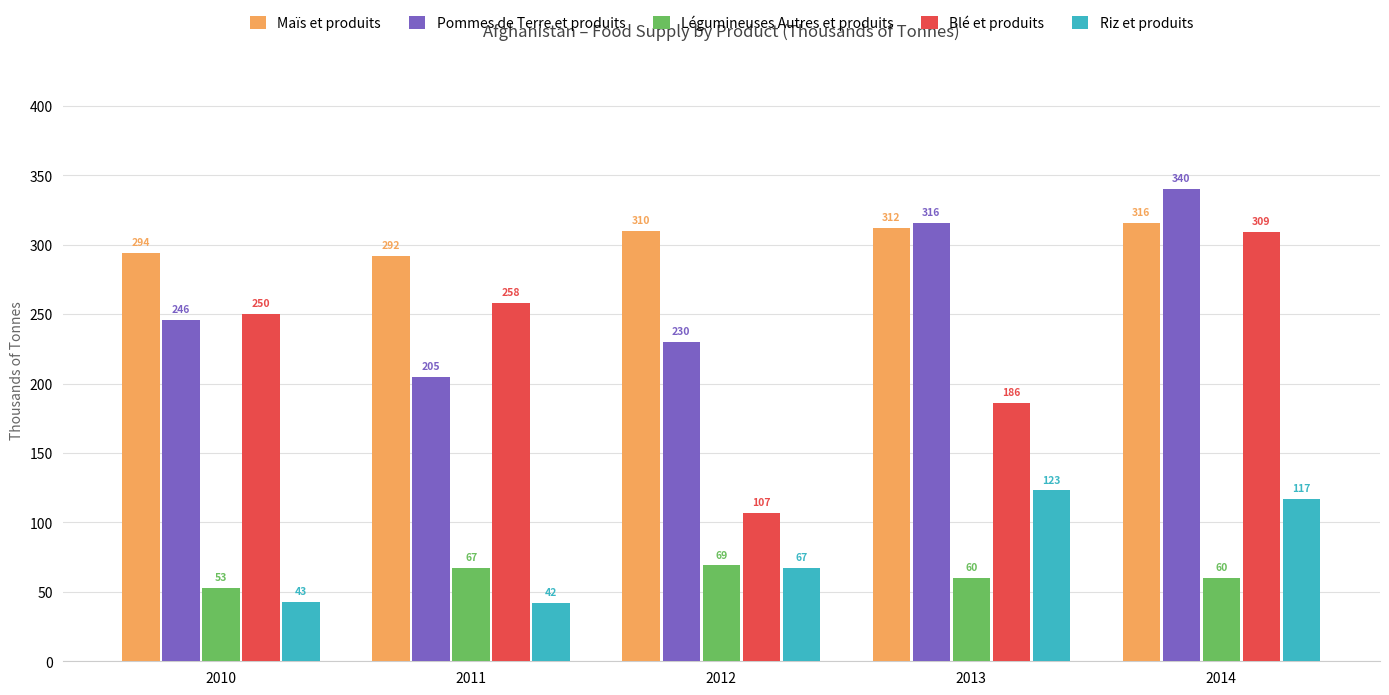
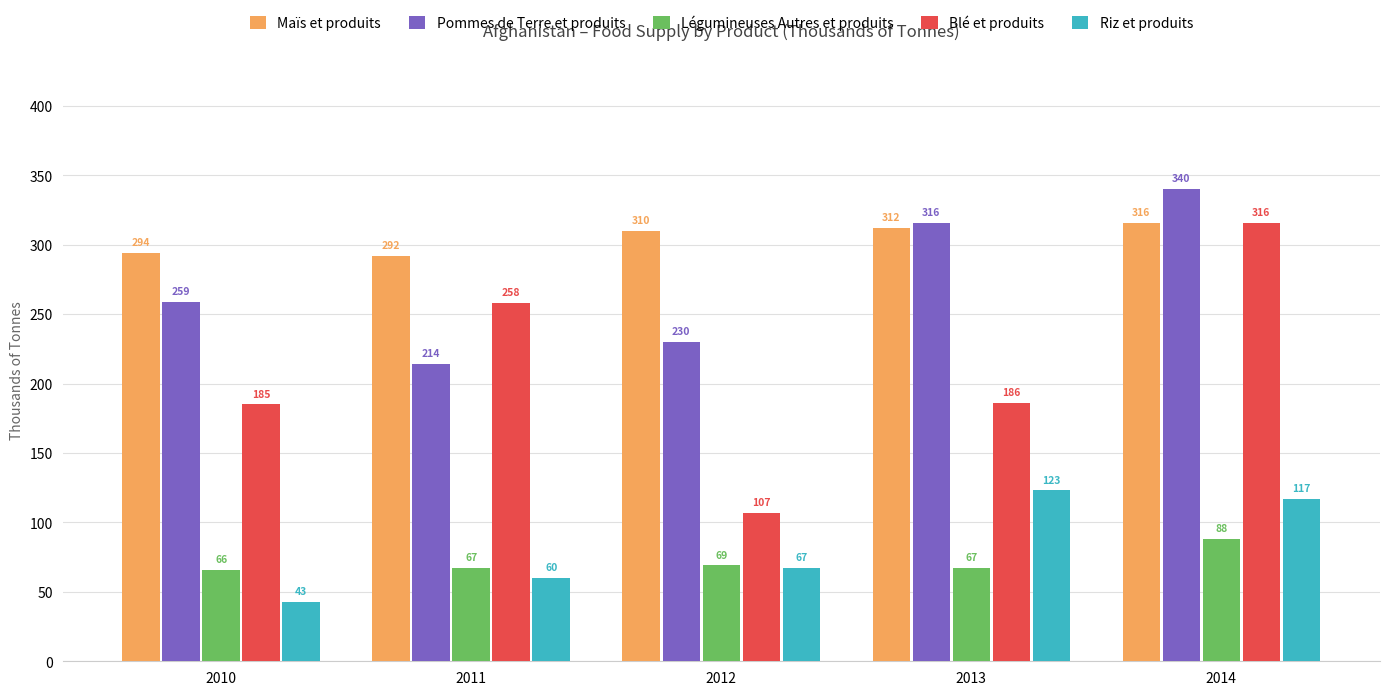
  {
    "Maïs et produits": {
      "2010": 294,
      "2011": 292,
      "2012": 310,
      "2013": 312,
      "2014": 316
    },
    "Pommes de Terre et produits": {
-     "2010": 246,
-     "2011": 205,
+     "2010": 259,
+     "2011": 214,
      "2012": 230,
      "2013": 316,
      "2014": 340
    },
    "Légumineuses Autres et produits": {
-     "2010": 53,
+     "2010": 66,
      "2011": 67,
      "2012": 69,
-     "2013": 60,
-     "2014": 60
+     "2013": 67,
+     "2014": 88
    },
    "Blé et produits": {
-     "2010": 250,
+     "2010": 185,
      "2011": 258,
      "2012": 107,
      "2013": 186,
-     "2014": 309
+     "2014": 316
    },
    "Riz et produits": {
      "2010": 43,
-     "2011": 42,
+     "2011": 60,
      "2012": 67,
      "2013": 123,
      "2014": 117
    }
  }
